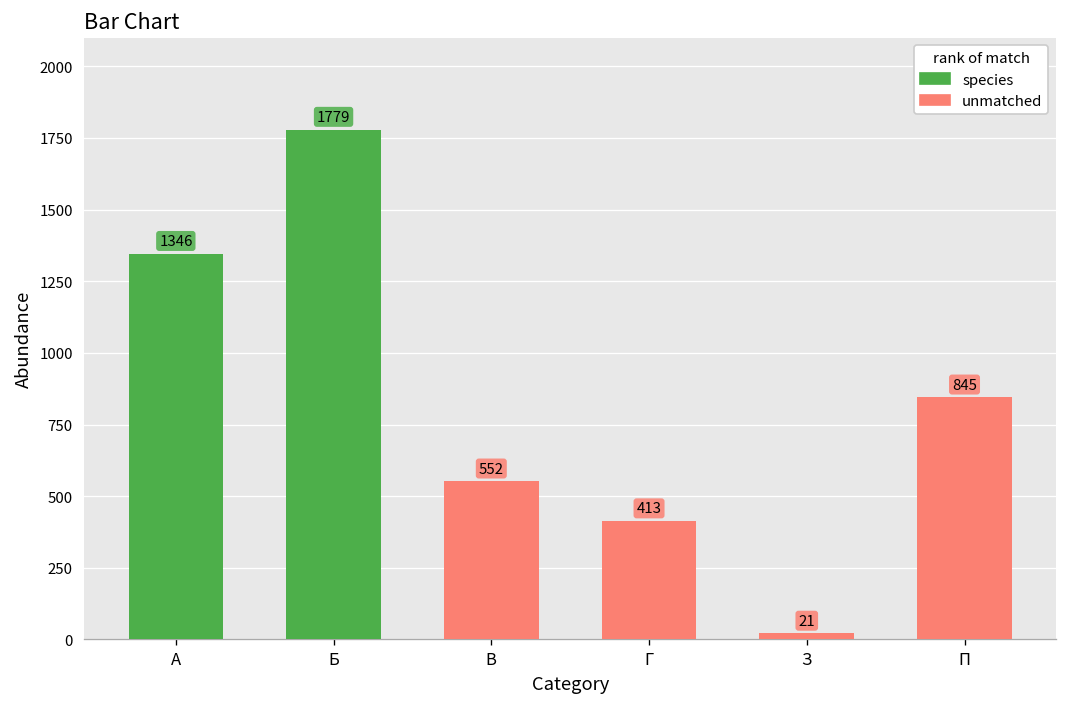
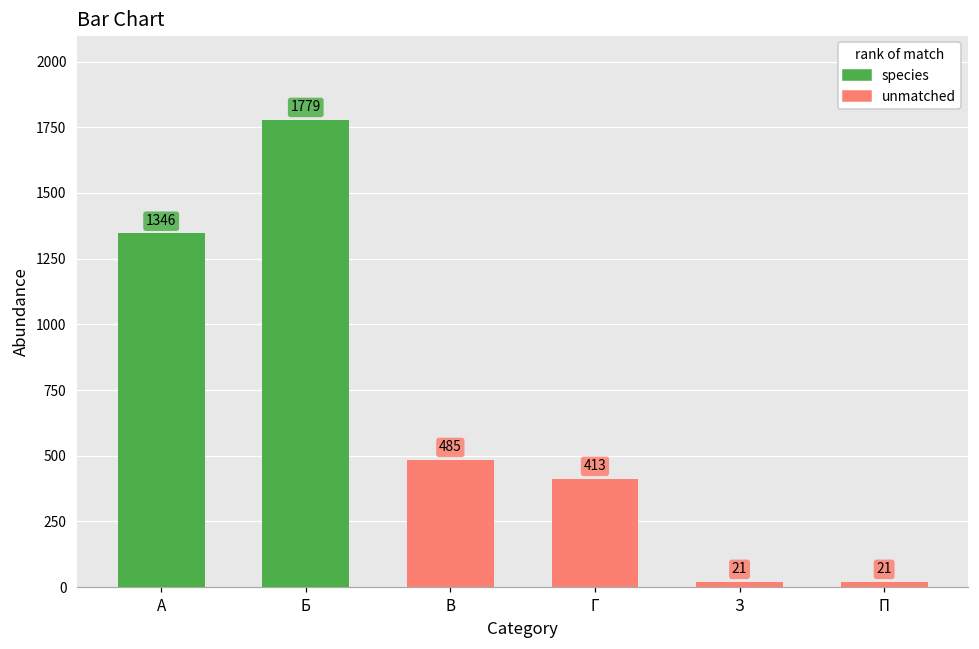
  {
-   "В": 552,
-   "П": 845
+   "В": 485,
+   "П": 21
  }
